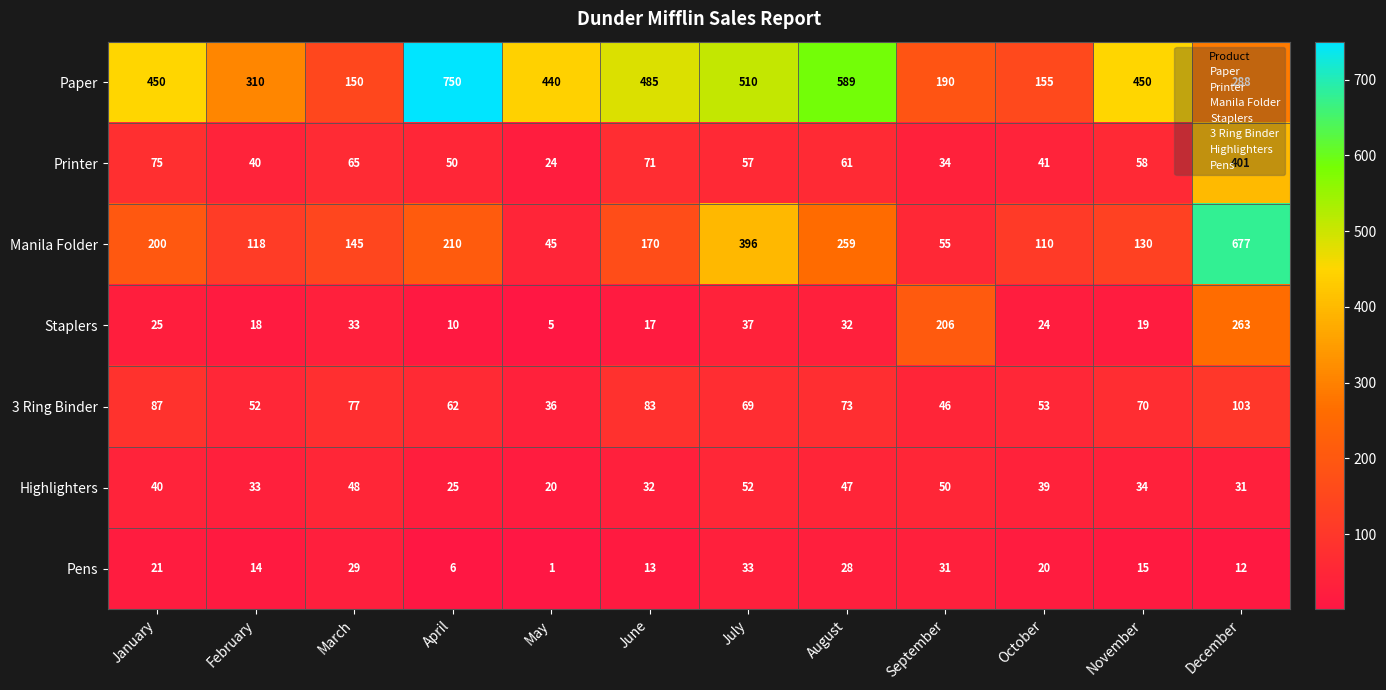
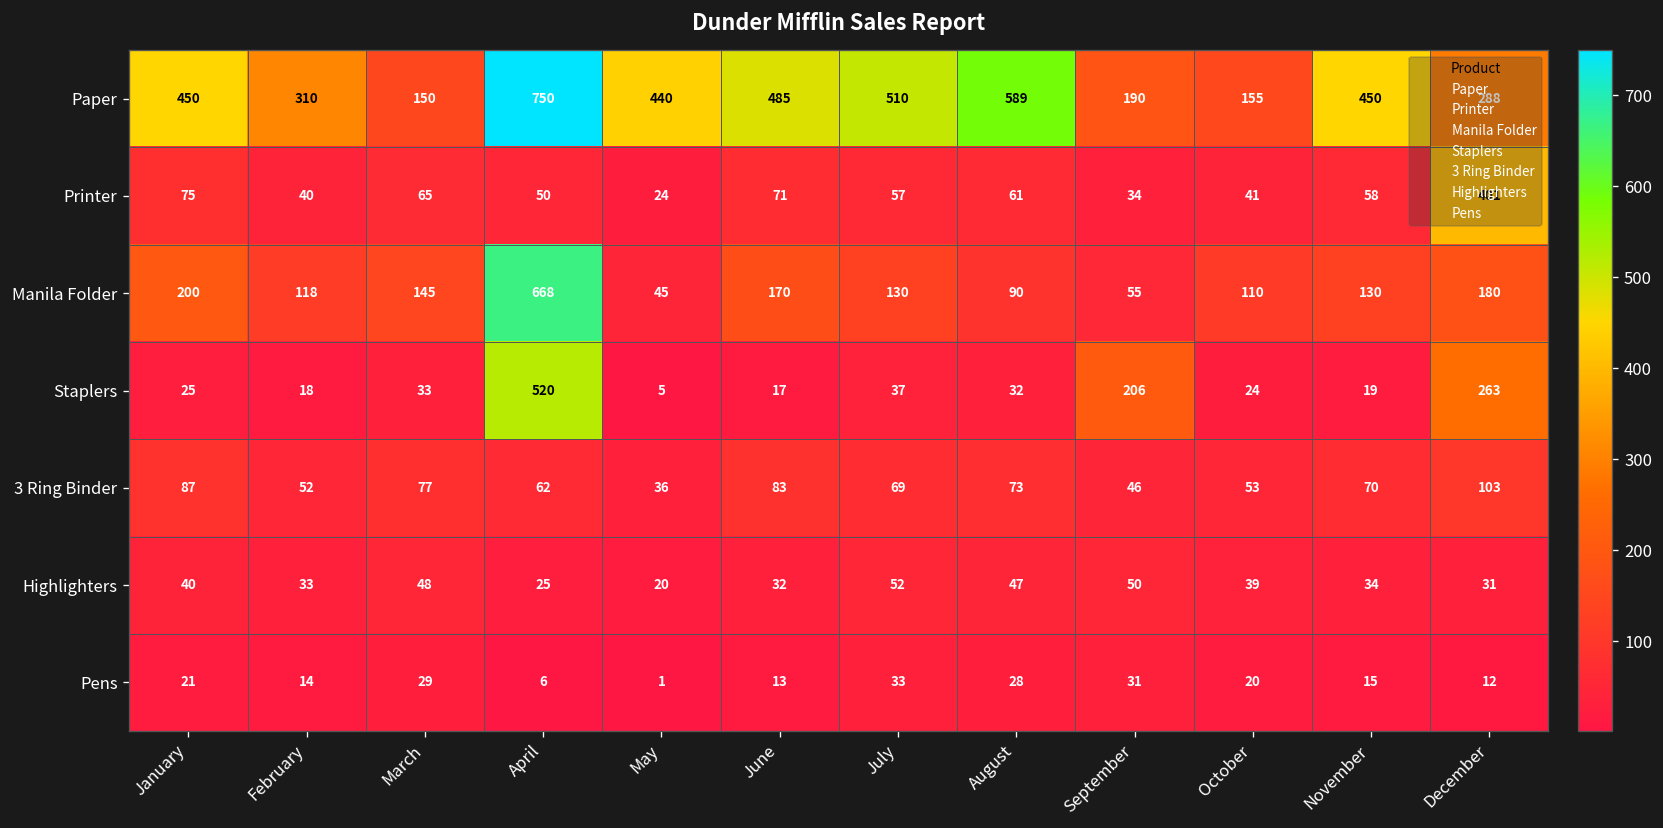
  {
    "Paper": {
      "January": 450,
      "February": 310,
      "March": 150,
      "April": 750,
      "May": 440,
      "June": 485,
      "July": 510,
      "August": 589,
      "September": 190,
      "October": 155,
      "November": 450
    },
    "Printer": {
      "January": 75,
      "February": 40,
      "March": 65,
      "April": 50,
      "May": 24,
      "June": 71,
      "July": 57,
      "August": 61,
      "September": 34,
      "October": 41,
      "November": 58
    },
    "Manila Folder": {
      "January": 200,
      "February": 118,
      "March": 145,
-     "April": 210,
+     "April": 668,
      "May": 45,
      "June": 170,
-     "July": 396,
-     "August": 259,
+     "July": 130,
+     "August": 90,
      "September": 55,
      "October": 110,
      "November": 130,
-     "December": 677
+     "December": 180
    },
    "Staplers": {
      "January": 25,
      "February": 18,
      "March": 33,
-     "April": 10,
+     "April": 520,
      "May": 5,
      "June": 17,
      "July": 37,
      "August": 32,
      "September": 206,
      "October": 24,
      "November": 19,
      "December": 263
    },
    "3 Ring Binder": {
      "January": 87,
      "February": 52,
      "March": 77,
      "April": 62,
      "May": 36,
      "June": 83,
      "July": 69,
      "August": 73,
      "September": 46,
      "October": 53,
      "November": 70,
      "December": 103
    },
    "Highlighters": {
      "January": 40,
      "February": 33,
      "March": 48,
      "April": 25,
      "May": 20,
      "June": 32,
      "July": 52,
      "August": 47,
      "September": 50,
      "October": 39,
      "November": 34,
      "December": 31
    },
    "Pens": {
      "January": 21,
      "February": 14,
      "March": 29,
      "April": 6,
      "May": 1,
      "June": 13,
      "July": 33,
      "August": 28,
      "September": 31,
      "October": 20,
      "November": 15,
      "December": 12
    }
  }
